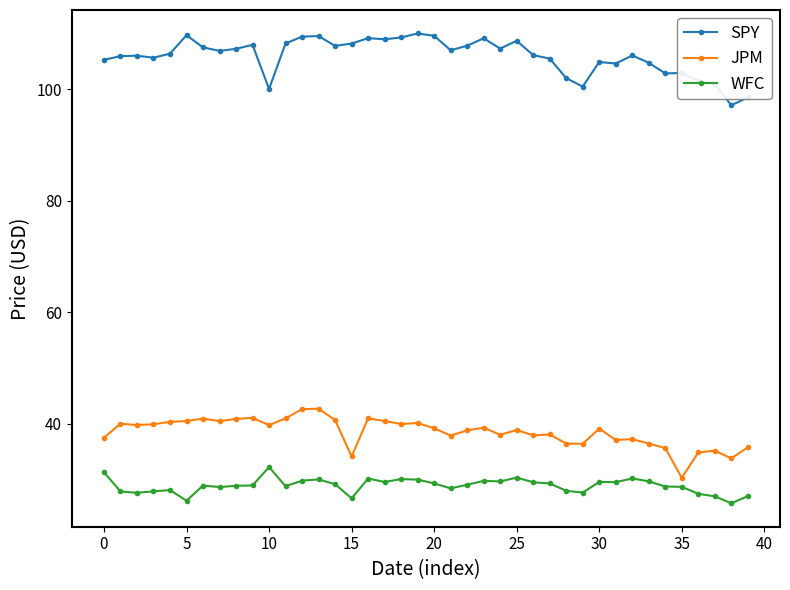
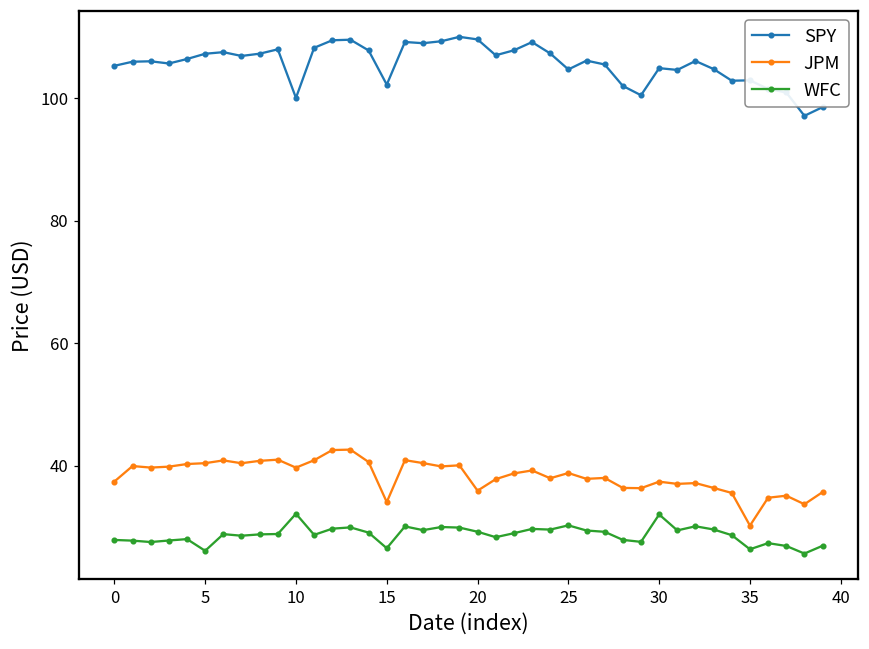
  {
    "SPY": {
      "0": 105,
-     "5": 110,
+     "5": 107,
      "10": 100,
-     "15": 108,
+     "15": 102,
      "20": 110,
-     "25": 109,
+     "25": 105,
      "30": 105
    },
    "JPM": {
      "0": 37,
      "5": 40,
      "10": 40,
      "15": 34,
-     "20": 39,
+     "20": 36,
      "25": 39,
-     "30": 39,
+     "30": 37,
      "35": 30
    },
    "WFC": {
-     "0": 31,
+     "0": 28,
      "5": 26,
      "10": 32,
      "15": 27,
      "20": 29,
      "25": 30,
-     "30": 30,
-     "35": 29
+     "30": 32,
+     "35": 26
    }
  }
